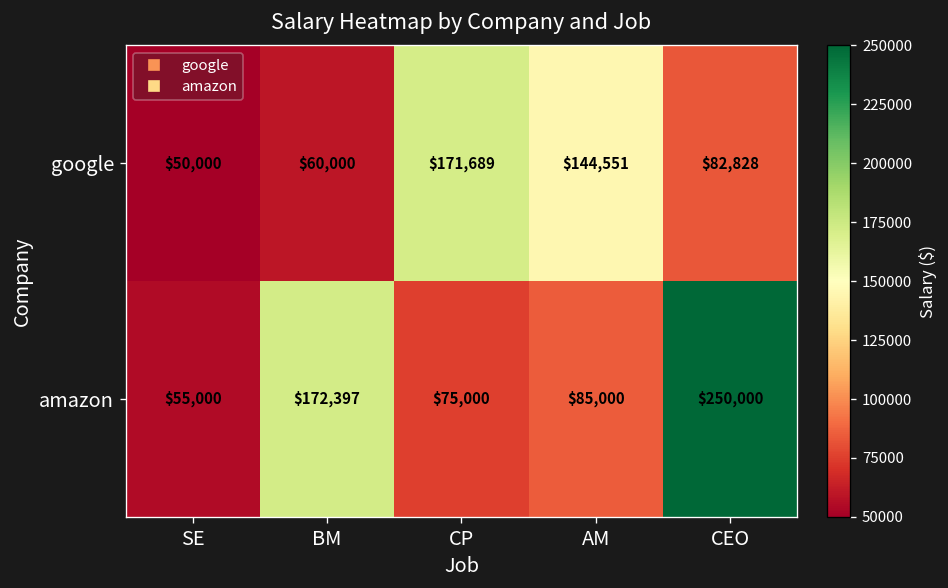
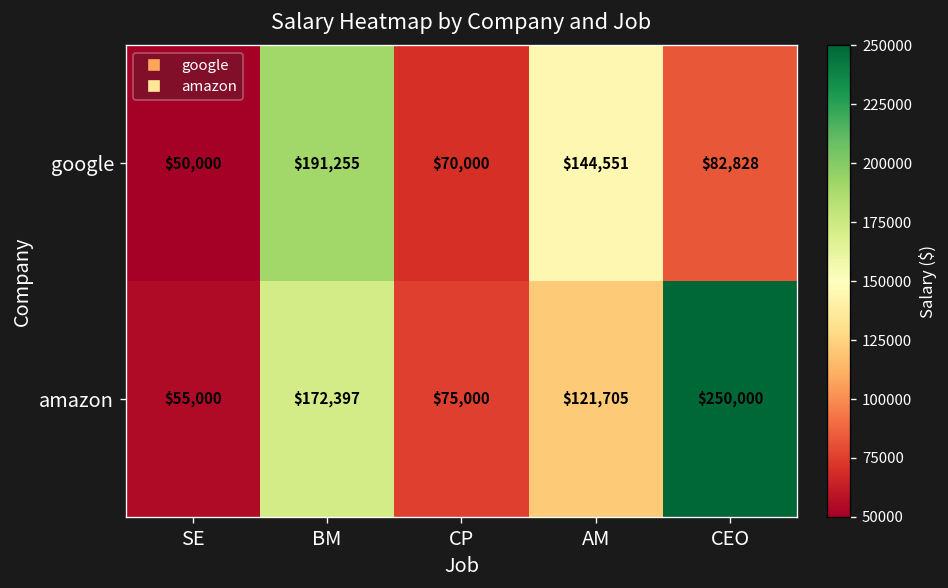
  {
    "google": {
      "SE": "$50,000",
-     "BM": "$60,000",
-     "CP": "$171,689",
+     "BM": "$191,255",
+     "CP": "$70,000",
      "AM": "$144,551",
      "CEO": "$82,828"
    },
    "amazon": {
      "SE": "$55,000",
      "BM": "$172,397",
      "CP": "$75,000",
-     "AM": "$85,000",
+     "AM": "$121,705",
      "CEO": "$250,000"
    }
  }
